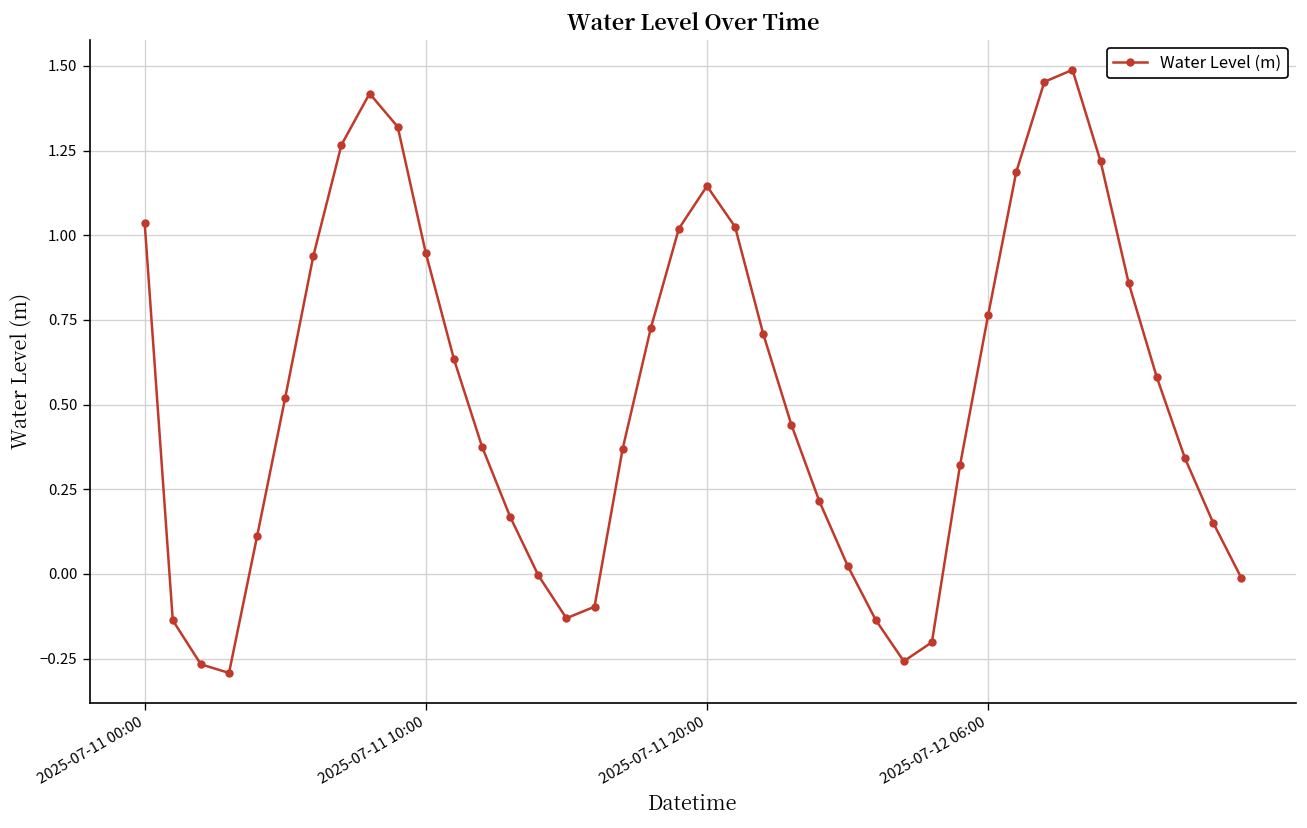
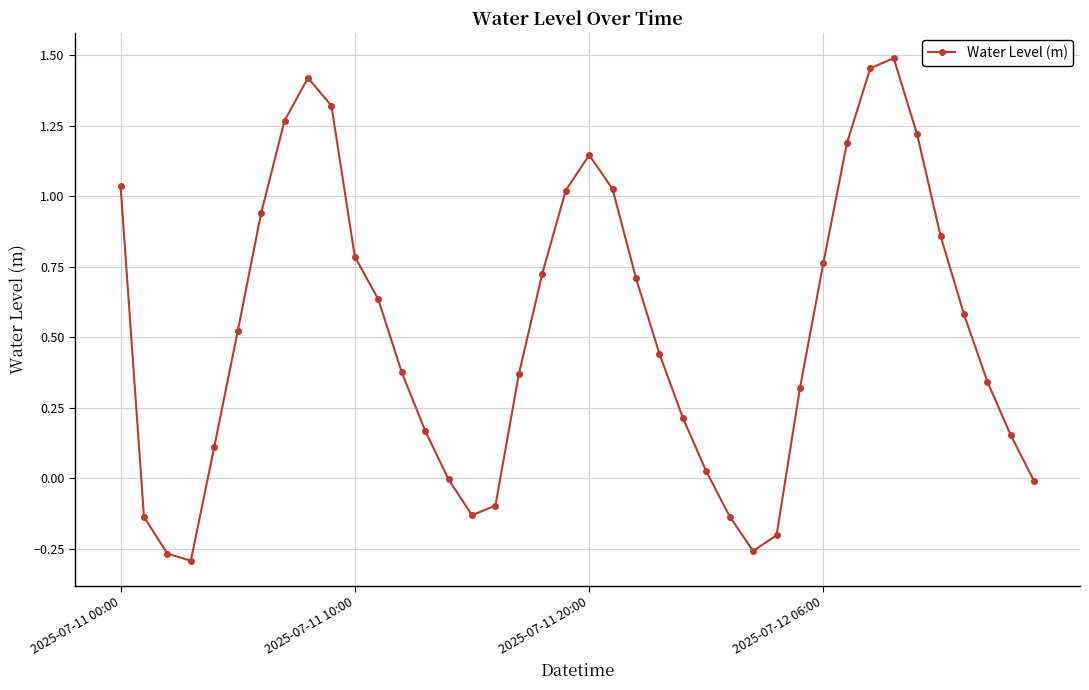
  {
    "2025-07-11 00:00": 1.04,
-   "2025-07-11 10:00": 0.95,
+   "2025-07-11 10:00": 0.78,
    "2025-07-11 20:00": 1.15,
    "2025-07-12 06:00": 0.76
  }
